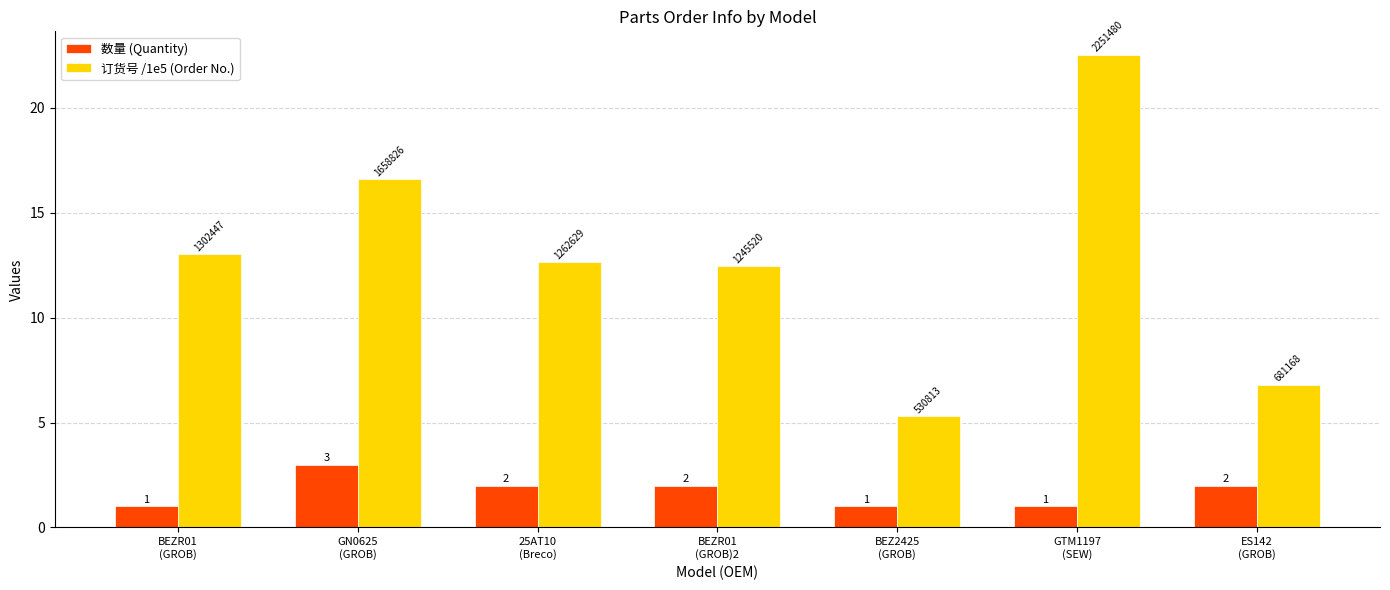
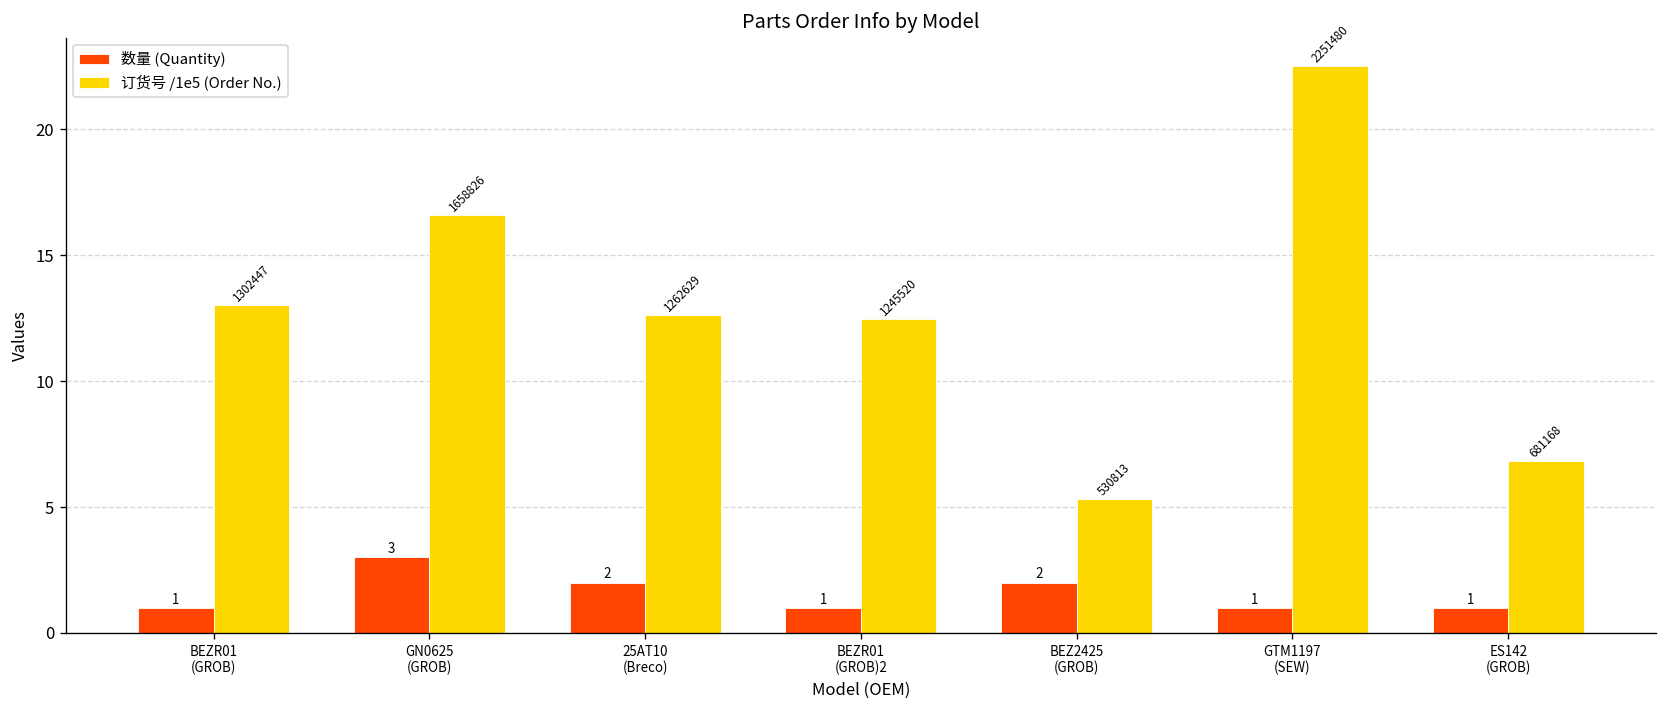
  {
    "数量 (Quantity)": {
      "BEZR01 (GROB)": 1,
      "GN0625 (GROB)": 3,
      "25AT10 (Breco)": 2,
-     "BEZR01 (GROB)2": 2,
-     "BEZ2425 (GROB)": 1,
+     "BEZR01 (GROB)2": 1,
+     "BEZ2425 (GROB)": 2,
      "GTM1197 (SEW)": 1,
-     "ES142 (GROB)": 2
+     "ES142 (GROB)": 1
    }
  }
